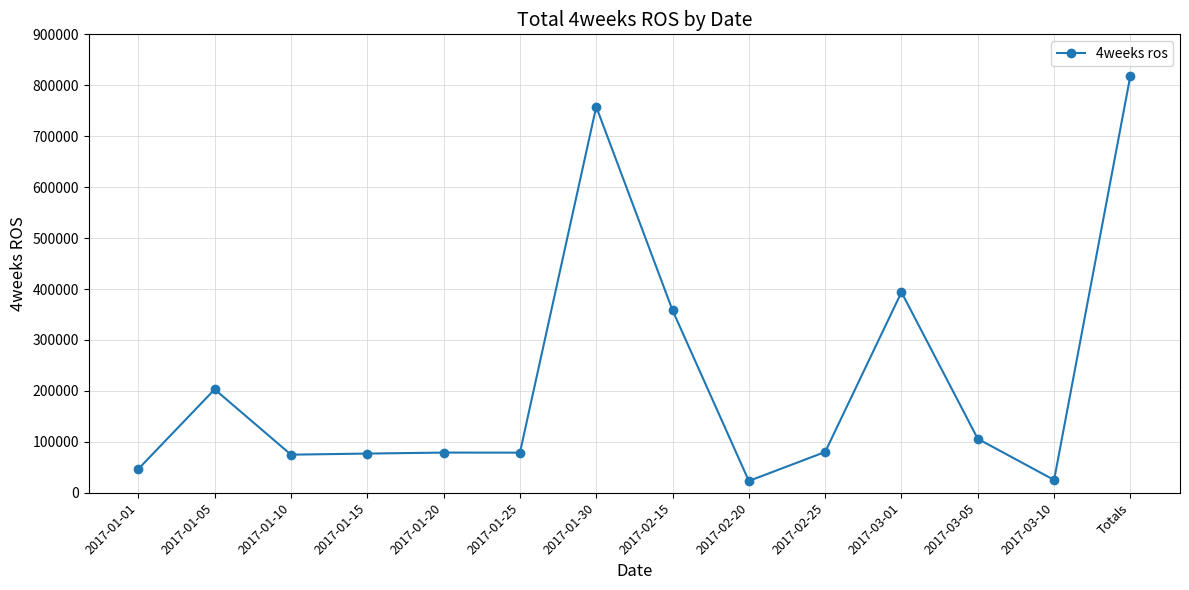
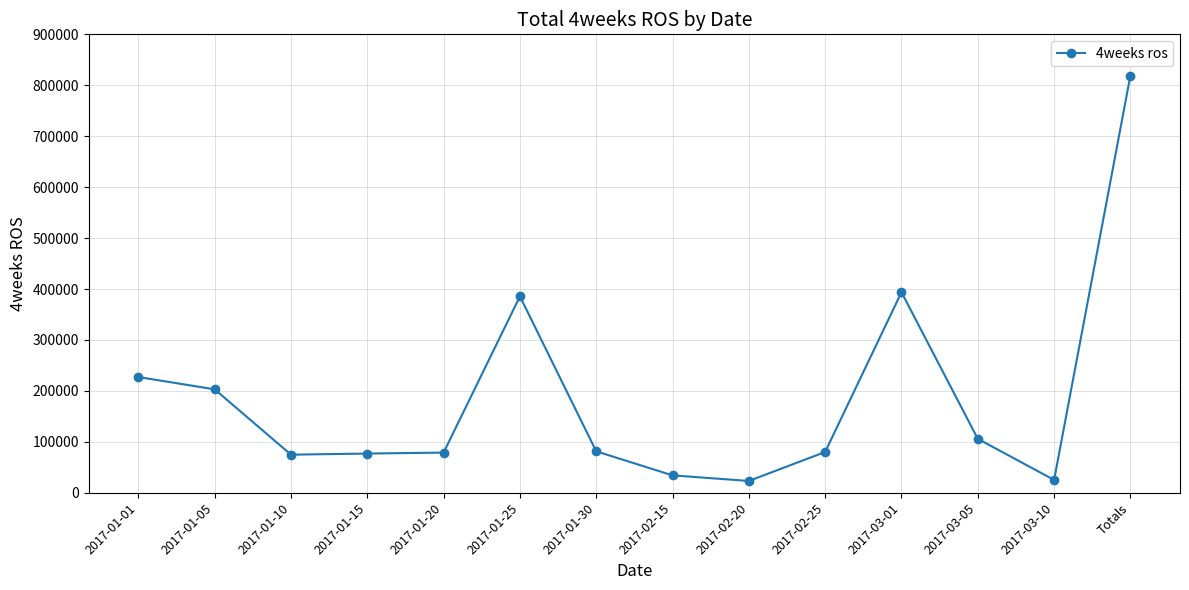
  {
-   "2017-01-01": 50000,
+   "2017-01-01": 230000,
    "2017-01-05": 200000,
    "2017-01-10": 70000,
    "2017-01-15": 80000,
    "2017-01-20": 80000,
-   "2017-01-25": 80000,
-   "2017-01-30": 760000,
-   "2017-02-15": 360000,
+   "2017-01-25": 390000,
+   "2017-01-30": 80000,
+   "2017-02-15": 30000,
    "2017-02-20": 20000,
    "2017-02-25": 80000,
    "2017-03-01": 390000,
    "2017-03-05": 110000,
    "2017-03-10": 30000,
    "Totals": 820000
  }
